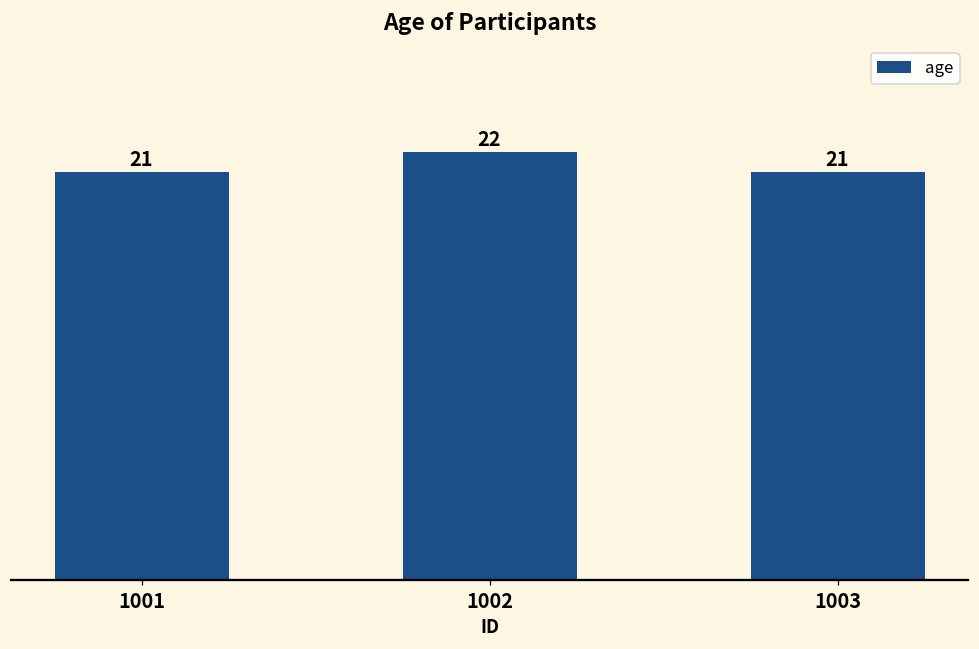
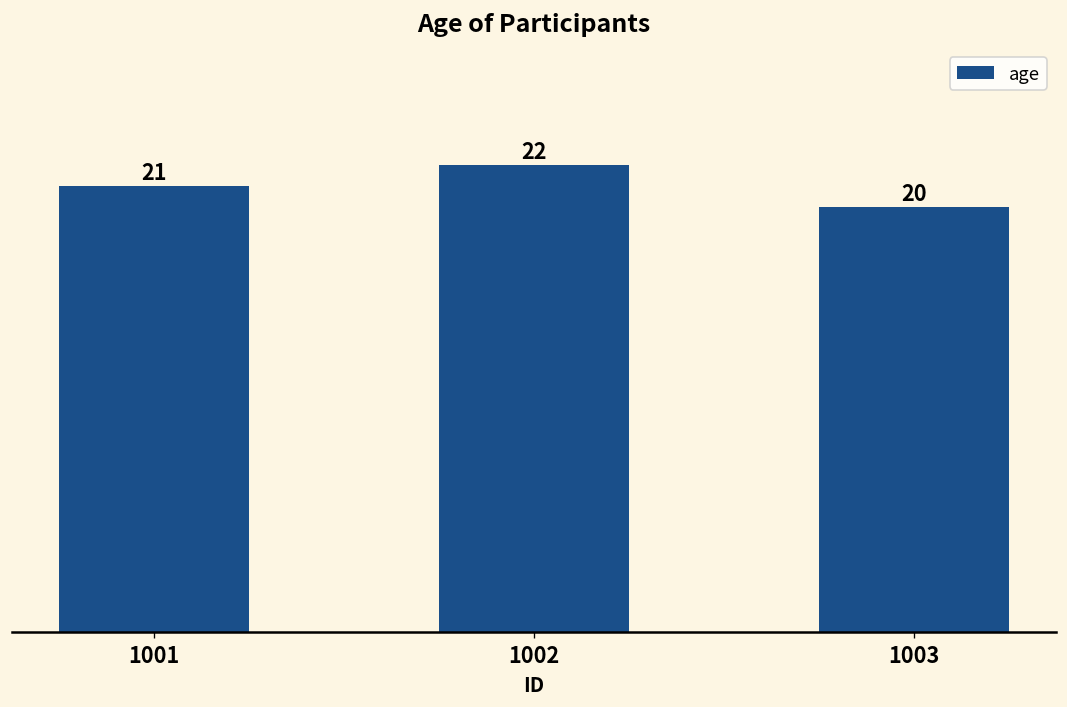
  {
    "1001": 21,
    "1002": 22,
-   "1003": 21
+   "1003": 20
  }
